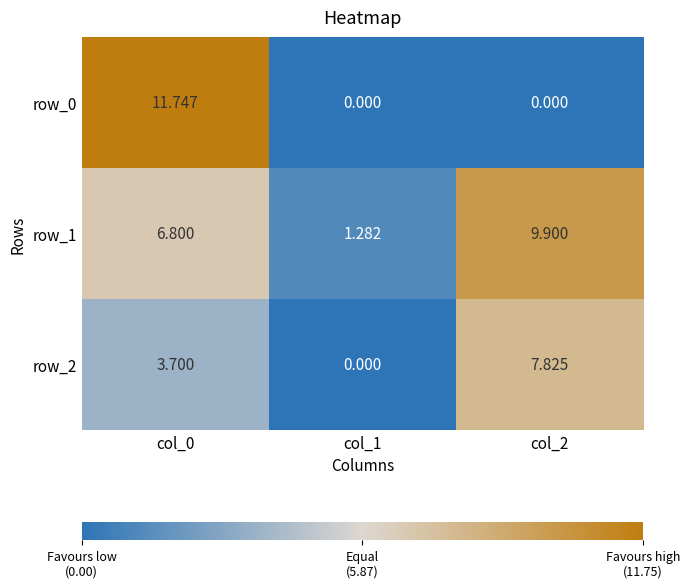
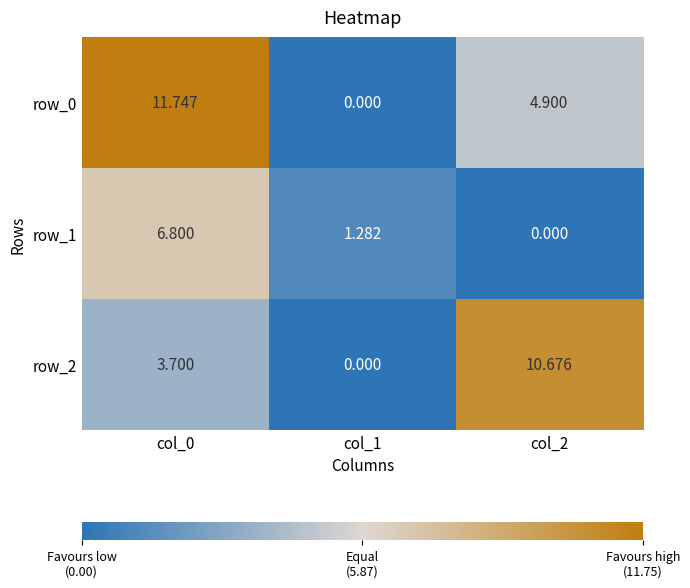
  {
    "row_0": {
      "col_0": 11.747,
      "col_1": 0.000,
-     "col_2": 0.000
+     "col_2": 4.900
    },
    "row_1": {
      "col_0": 6.800,
      "col_1": 1.282,
-     "col_2": 9.900
+     "col_2": 0.000
    },
    "row_2": {
      "col_0": 3.700,
      "col_1": 0.000,
-     "col_2": 7.825
+     "col_2": 10.676
    }
  }
